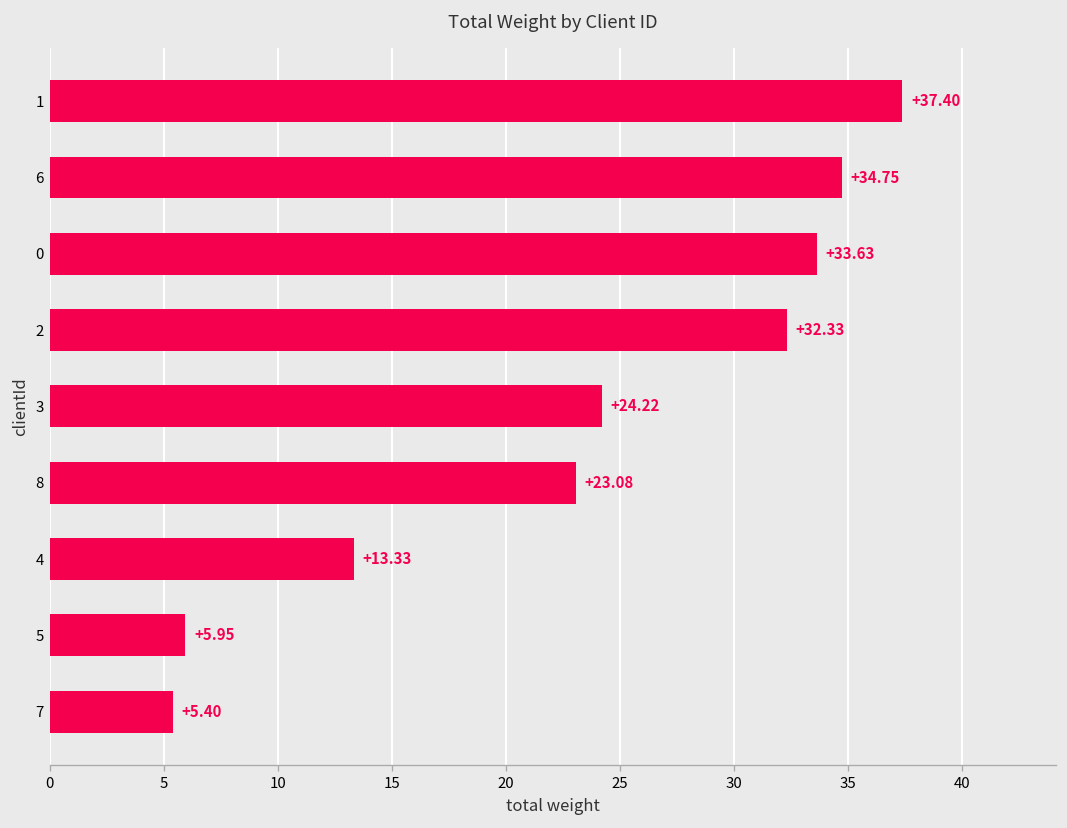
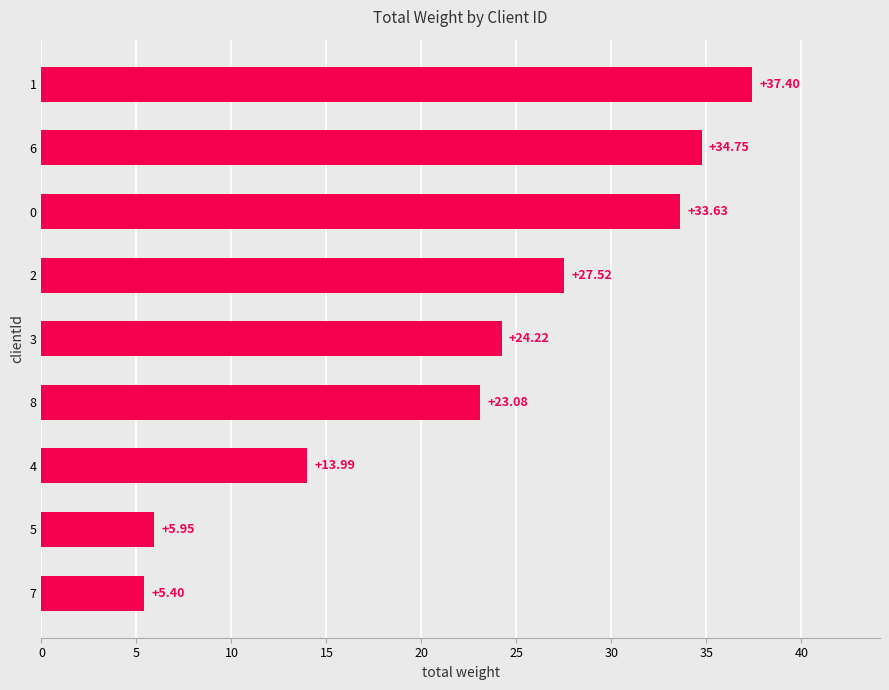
  {
    "1": "+37.40",
    "6": "+34.75",
    "0": "+33.63",
-   "2": "+32.33",
+   "2": "+27.52",
    "3": "+24.22",
    "8": "+23.08",
-   "4": "+13.33",
+   "4": "+13.99",
    "5": "+5.95",
    "7": "+5.40"
  }
